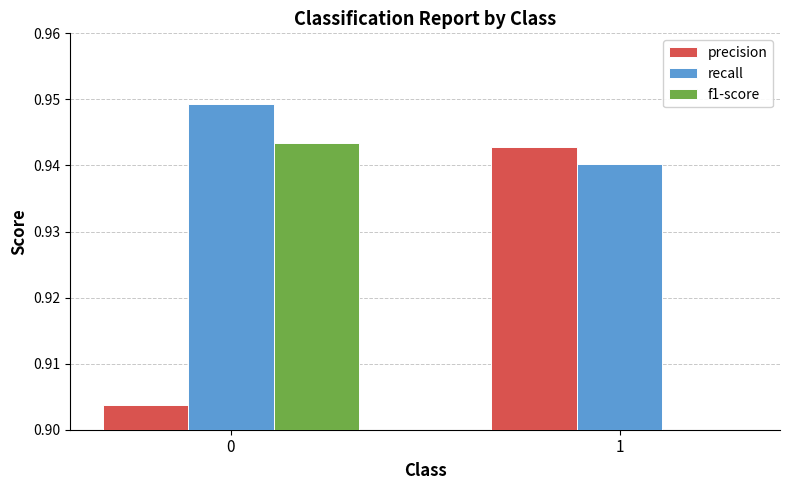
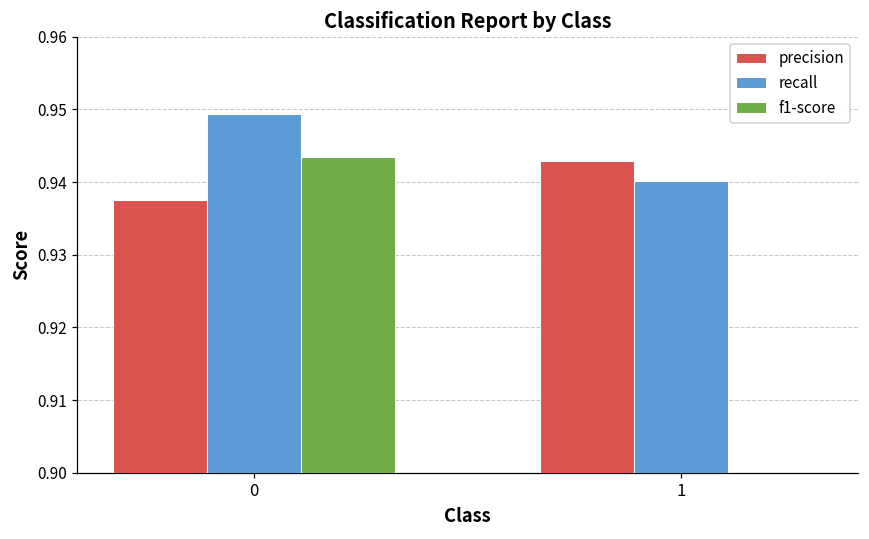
  {
    "precision": {
-     "0": 0.904,
+     "0": 0.938,
      "1": 0.943
    },
    "recall": {
      "0": 0.949,
      "1": 0.940
    },
    "f1-score": {
      "0": 0.943
    }
  }
